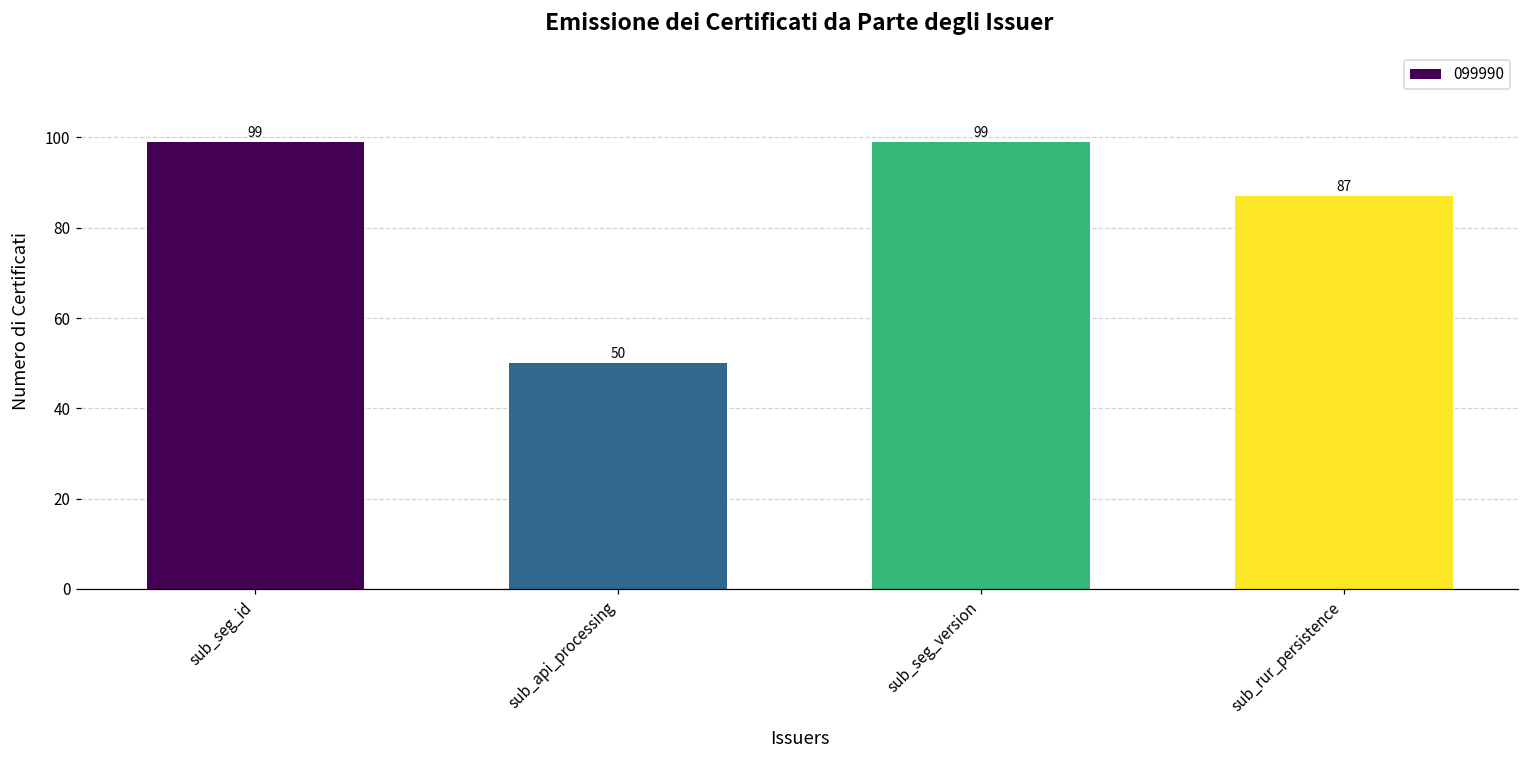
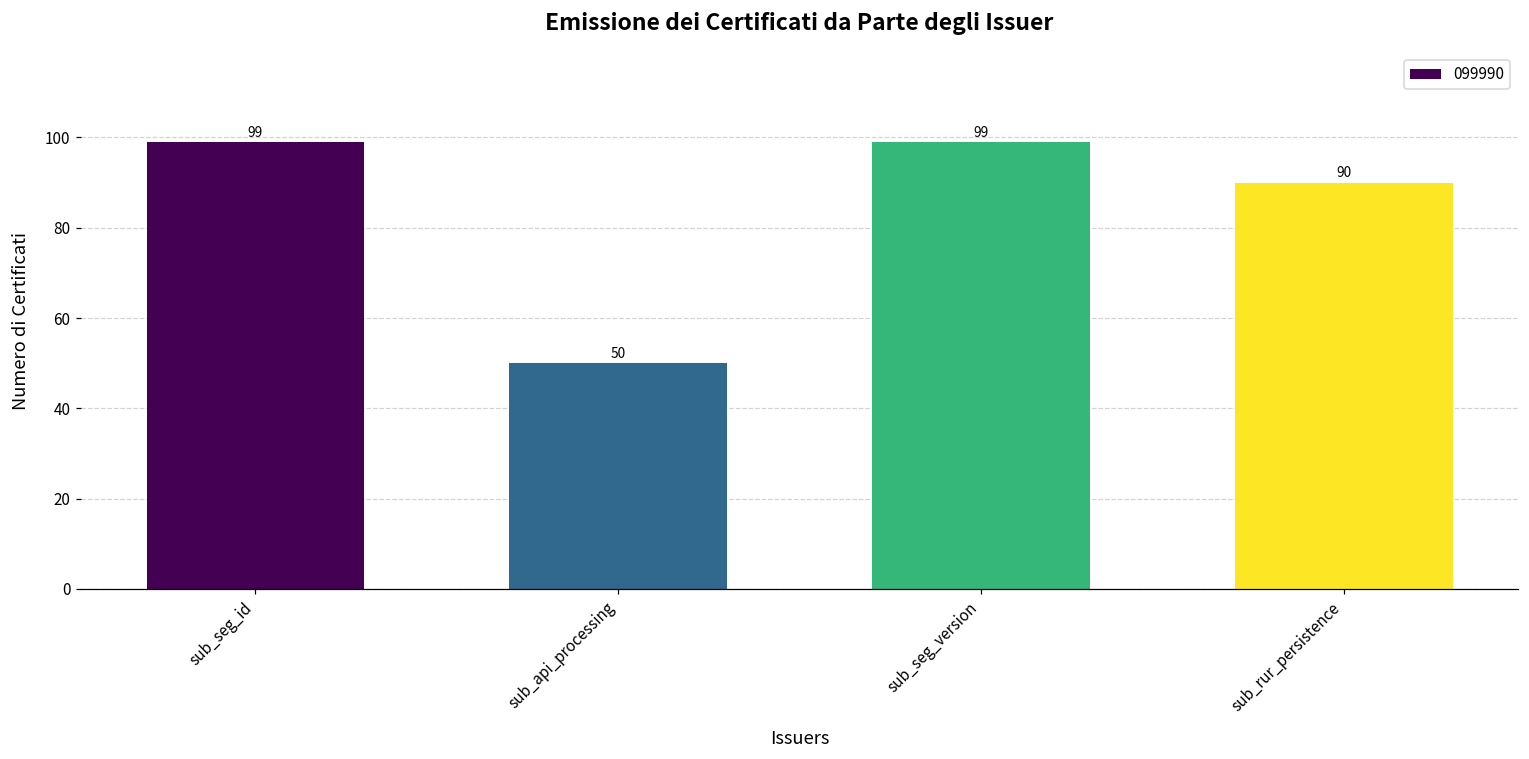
  {
    "sub_seg_id": 99,
    "sub_api_processing": 50,
    "sub_seg_version": 99,
-   "sub_rur_persistence": 87
+   "sub_rur_persistence": 90
  }
